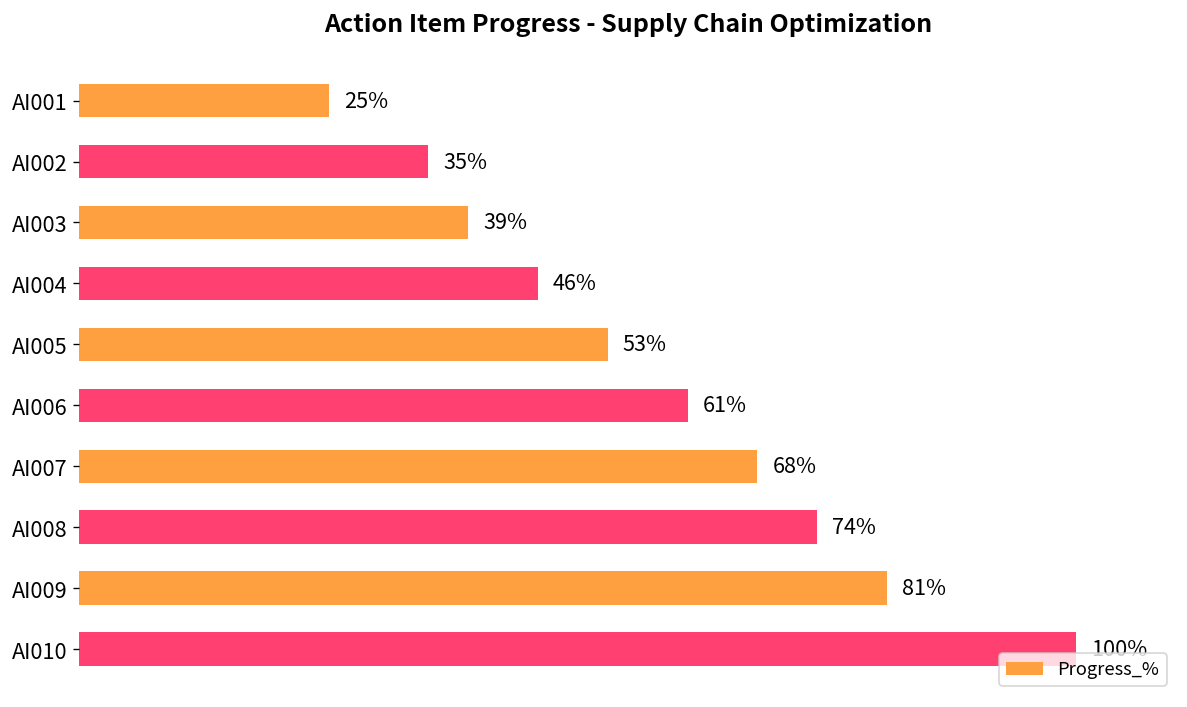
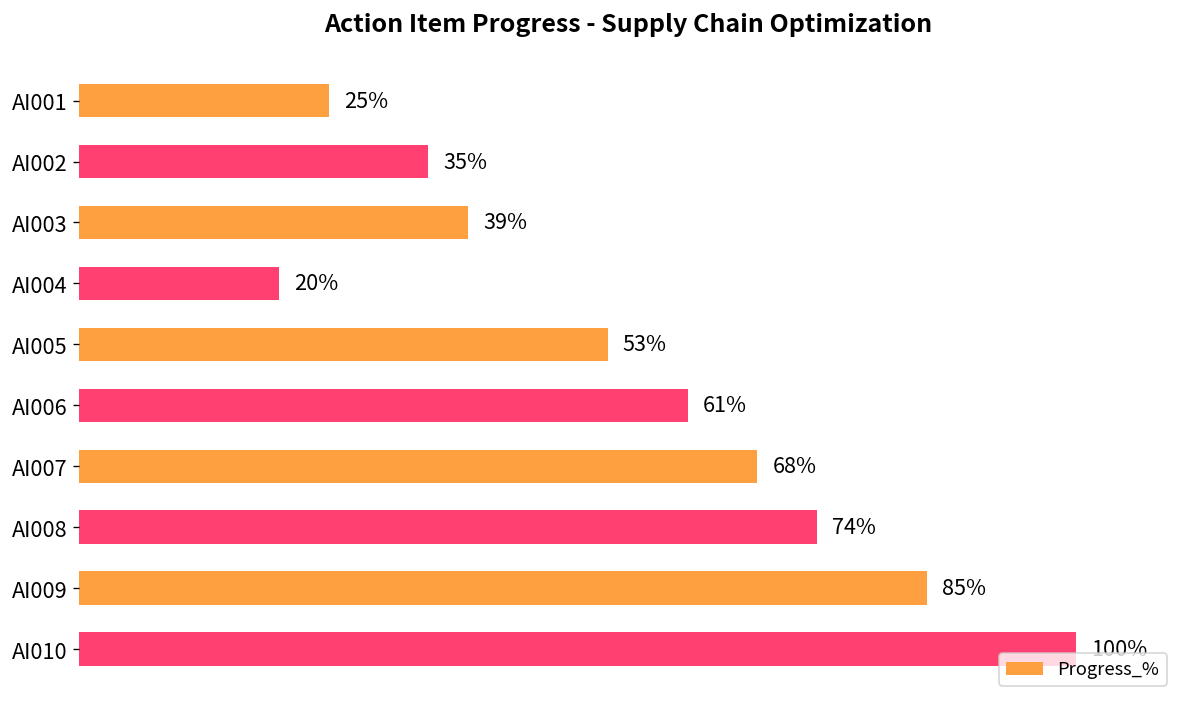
  {
    "AI001": "25%",
    "AI002": "35%",
    "AI003": "39%",
-   "AI004": "46%",
+   "AI004": "20%",
    "AI005": "53%",
    "AI006": "61%",
    "AI007": "68%",
    "AI008": "74%",
-   "AI009": "81%"
+   "AI009": "85%"
  }
